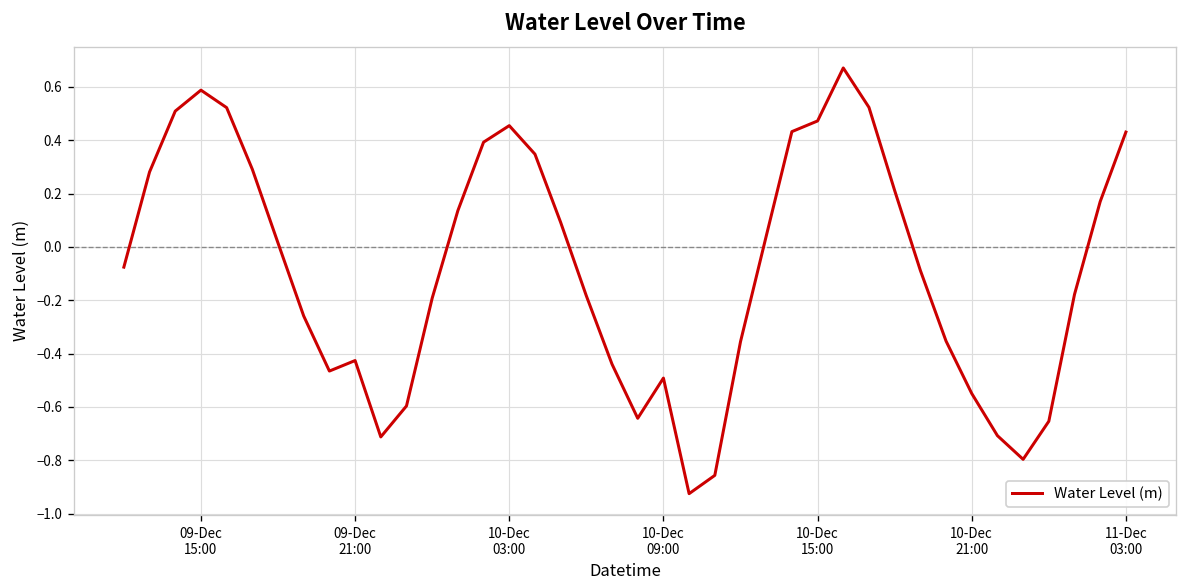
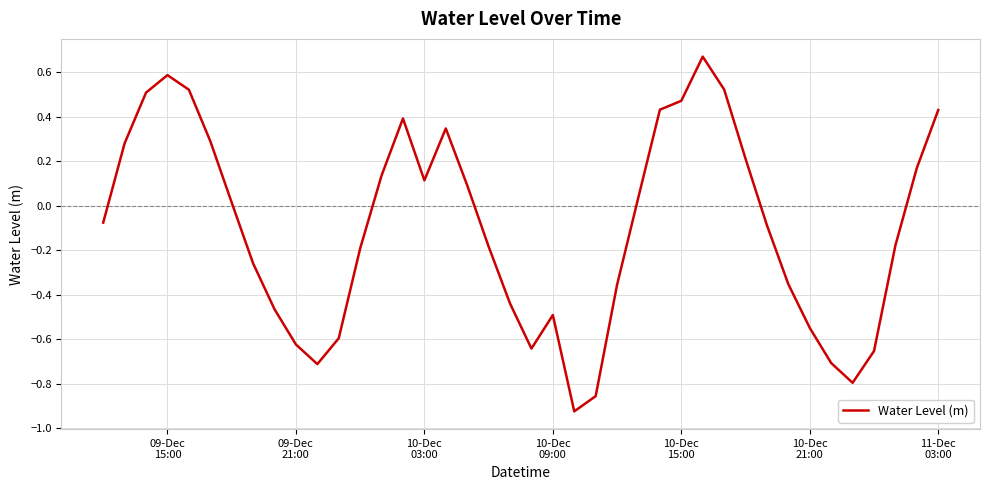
  {
    "09-Dec 15:00": 0.59,
-   "09-Dec 21:00": -0.43,
-   "10-Dec 03:00": 0.45,
+   "09-Dec 21:00": -0.62,
+   "10-Dec 03:00": 0.11,
    "10-Dec 09:00": -0.49,
    "10-Dec 15:00": 0.47,
    "10-Dec 21:00": -0.55,
    "11-Dec 03:00": 0.43
  }
